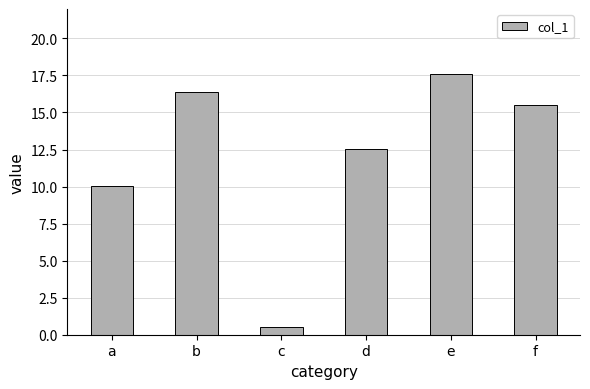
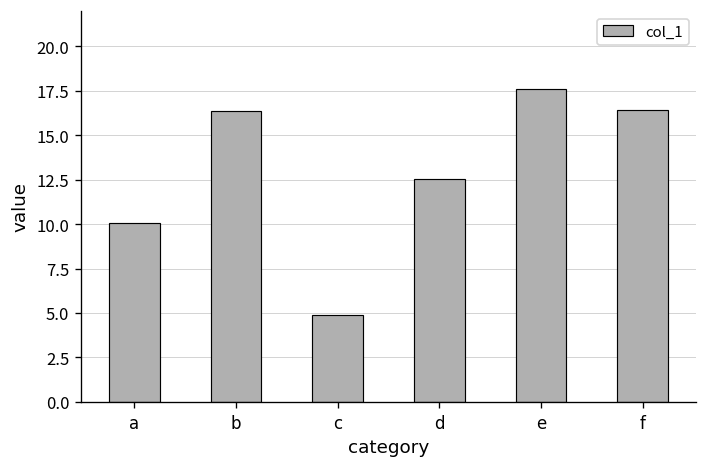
  {
    "a": 10.1,
    "b": 16.4,
-   "c": 0.5,
+   "c": 4.9,
    "d": 12.5,
    "e": 17.6,
-   "f": 15.5
+   "f": 16.4
  }
